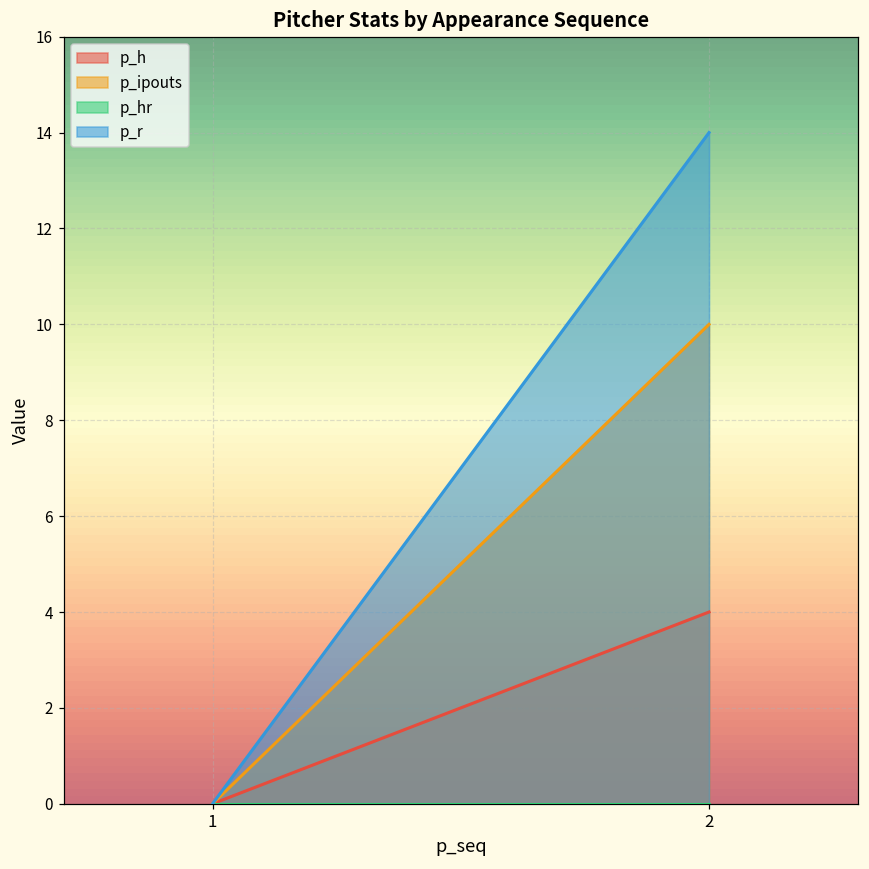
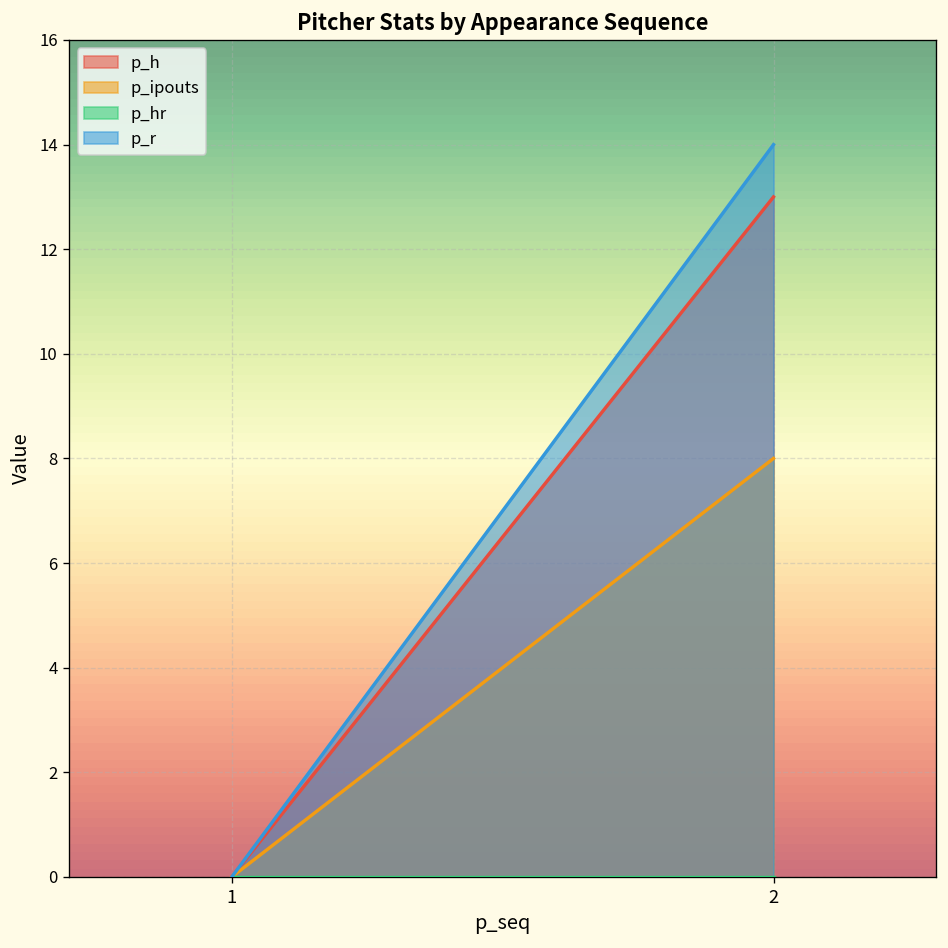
  {
    "p_h": {
-     "2": 4
+     "2": 13
    },
    "p_ipouts": {
-     "2": 10
+     "2": 8
    },
    "p_hr": {
      "2": 0
    },
    "p_r": {
      "2": 14
    }
  }
